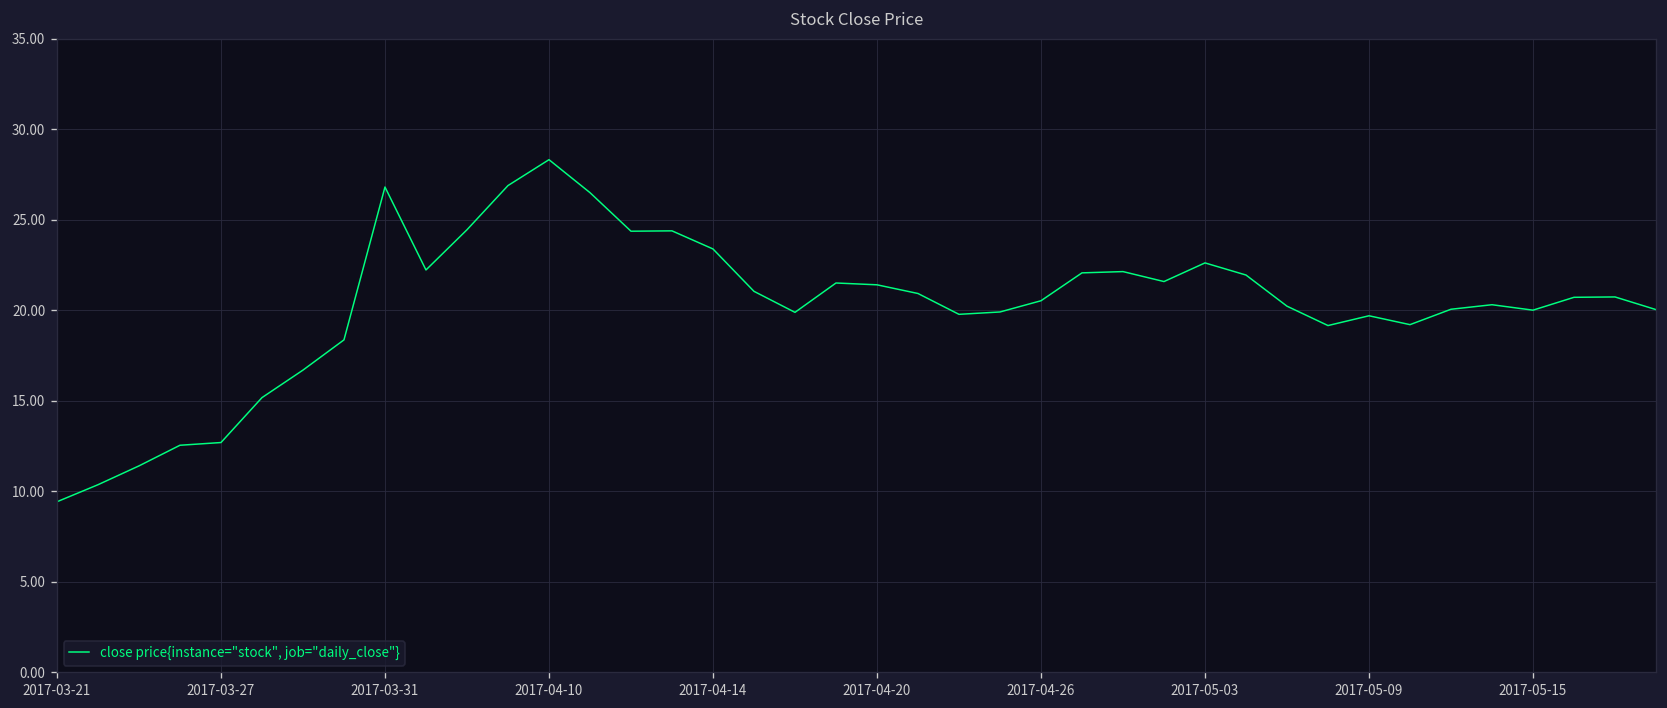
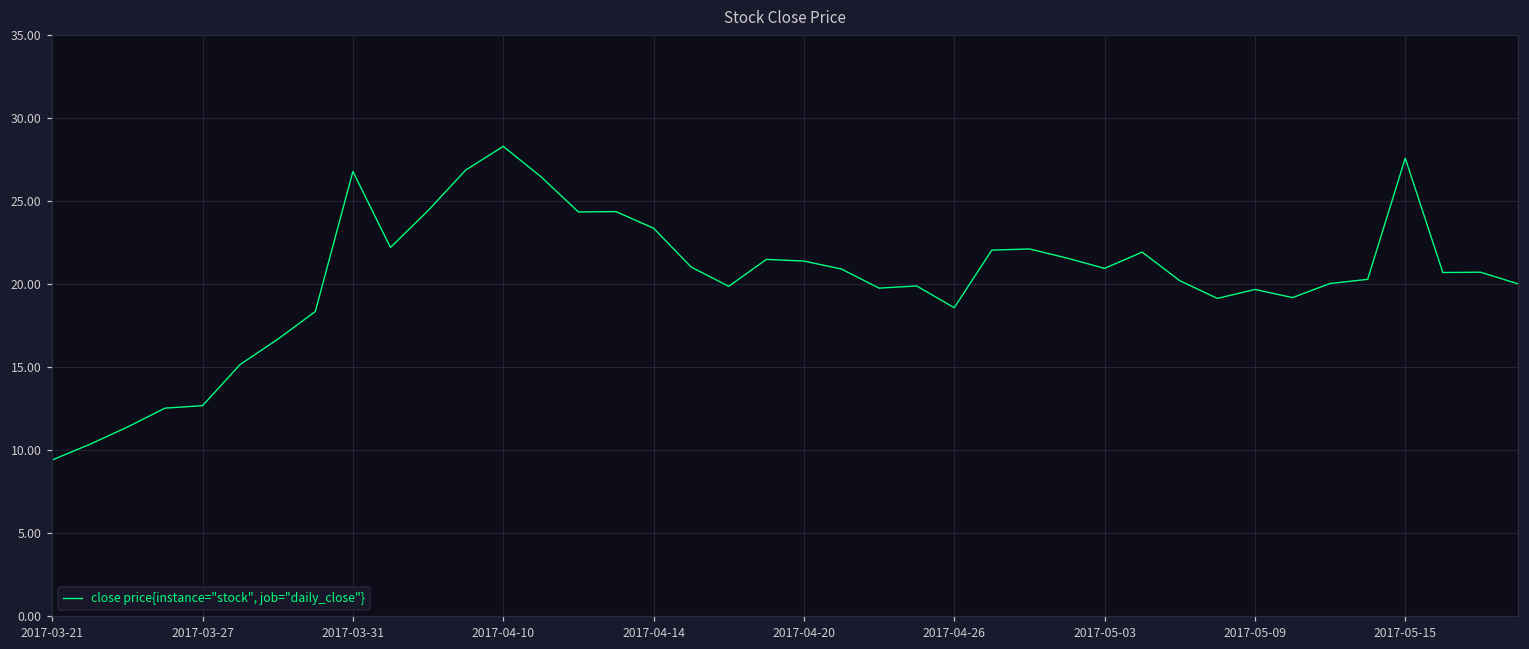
  {
    "2017-03-21": 9.4,
    "2017-03-27": 12.7,
    "2017-03-31": 26.8,
    "2017-04-10": 28.3,
    "2017-04-14": 23.4,
    "2017-04-20": 21.4,
-   "2017-04-26": 20.5,
-   "2017-05-03": 22.6,
+   "2017-04-26": 18.6,
+   "2017-05-03": 21.0,
    "2017-05-09": 19.7,
-   "2017-05-15": 20.0
+   "2017-05-15": 27.6
  }
